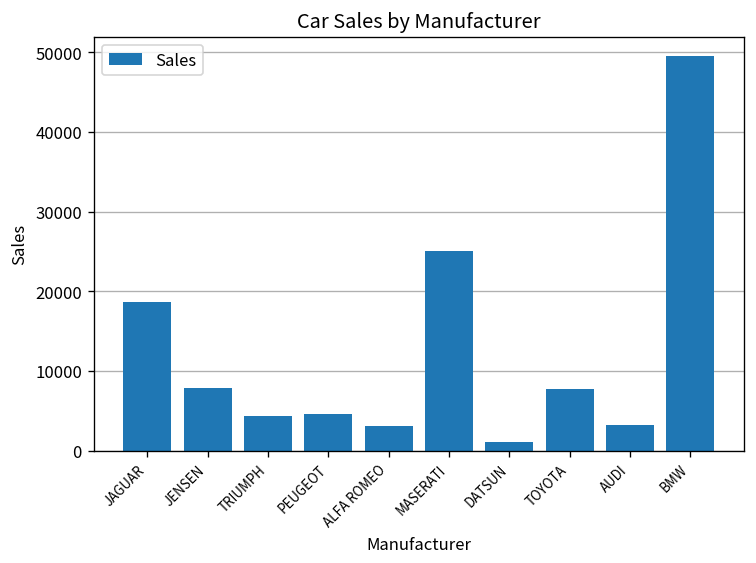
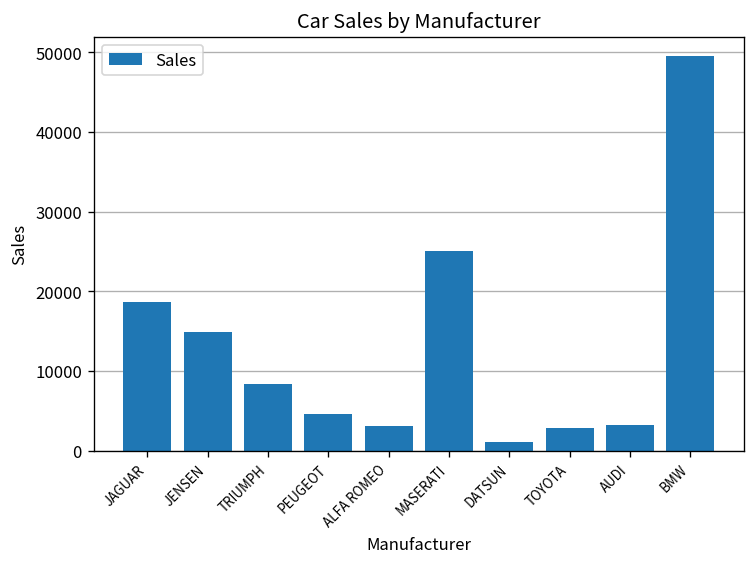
  {
    "JAGUAR": 19000,
-   "JENSEN": 8000,
-   "TRIUMPH": 4000,
+   "JENSEN": 15000,
+   "TRIUMPH": 8000,
    "PEUGEOT": 5000,
    "ALFA ROMEO": 3000,
    "MASERATI": 25000,
    "DATSUN": 1000,
-   "TOYOTA": 8000,
+   "TOYOTA": 3000,
    "AUDI": 3000,
    "BMW": 50000
  }
